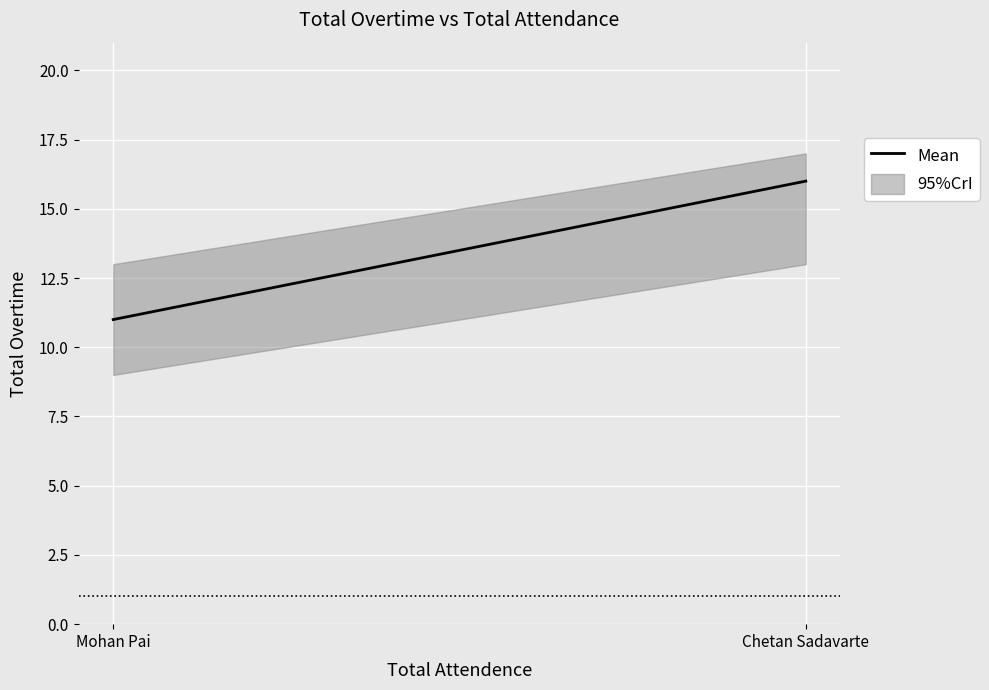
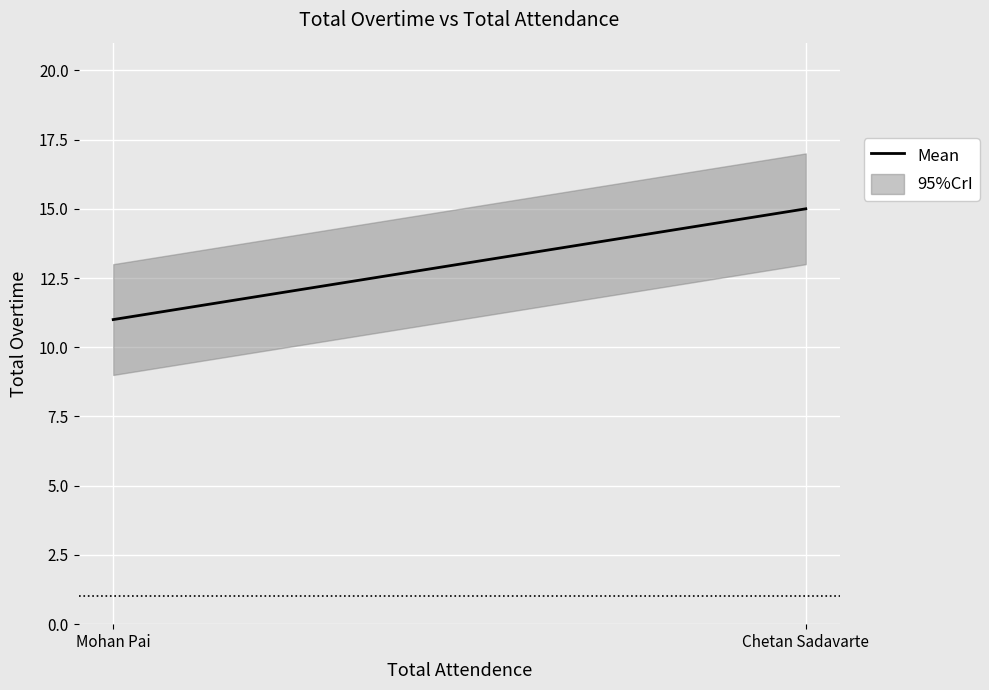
  {
    "Mean": {
      "Mohan Pai": 11,
-     "Chetan Sadavarte": 16
+     "Chetan Sadavarte": 15
    }
  }
